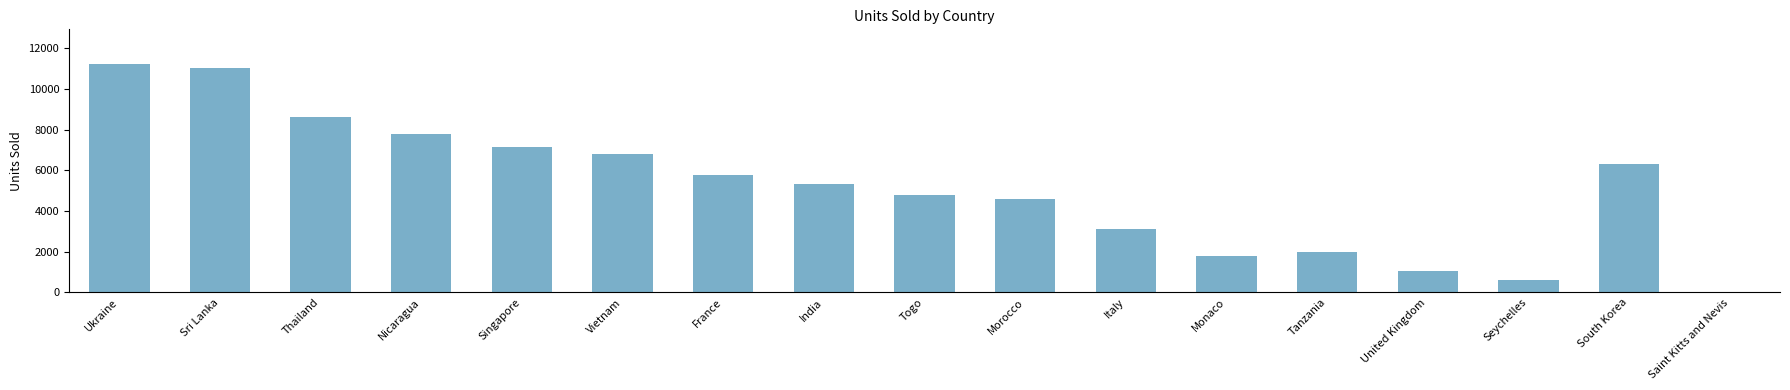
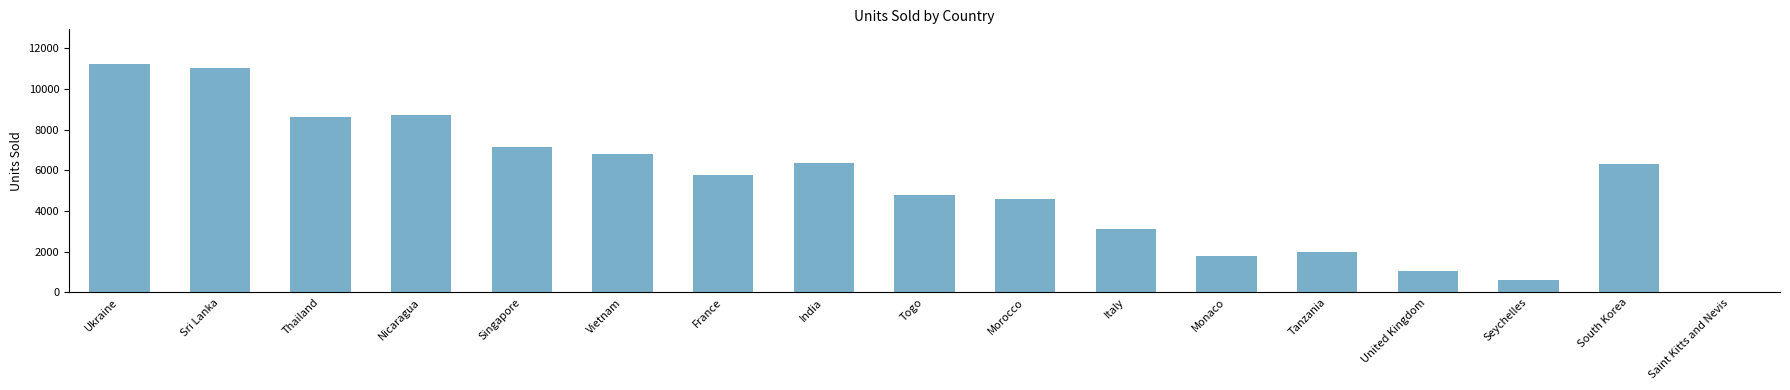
  {
    "Ukraine": 11200,
    "Sri Lanka": 11000,
    "Thailand": 8600,
-   "Nicaragua": 7800,
+   "Nicaragua": 8700,
    "Singapore": 7100,
    "Vietnam": 6800,
    "France": 5800,
-   "India": 5300,
+   "India": 6300,
    "Togo": 4800,
    "Morocco": 4600,
    "Italy": 3100,
    "Monaco": 1800,
    "Tanzania": 2000,
    "United Kingdom": 1000,
    "Seychelles": 600,
    "South Korea": 6300
  }
